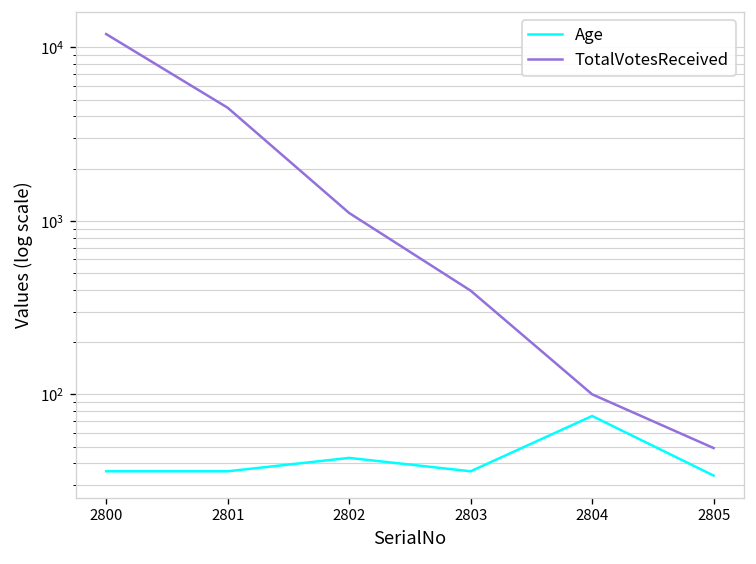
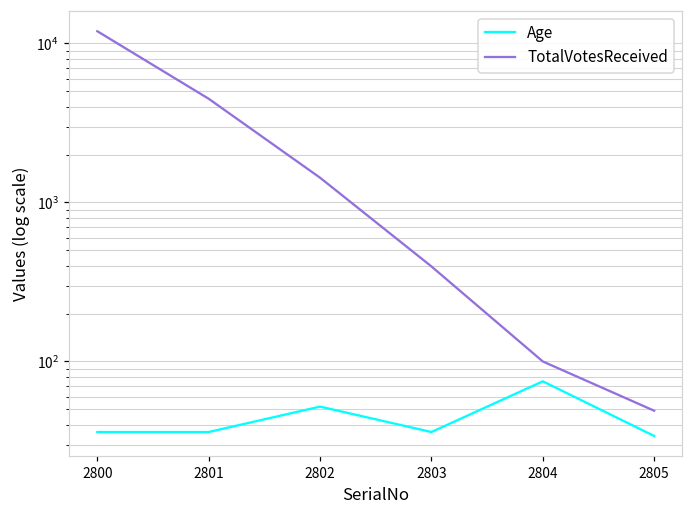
  {
    "Age": {
      "2800": 36,
      "2801": 36,
-     "2802": 43,
+     "2802": 52,
      "2803": 36,
      "2804": 80,
      "2805": 34
    },
    "TotalVotesReceived": {
      "2800": 12000,
      "2801": 4500,
-     "2802": 1100,
+     "2802": 1400,
      "2803": 400,
      "2804": 100,
      "2805": 49
    }
  }
